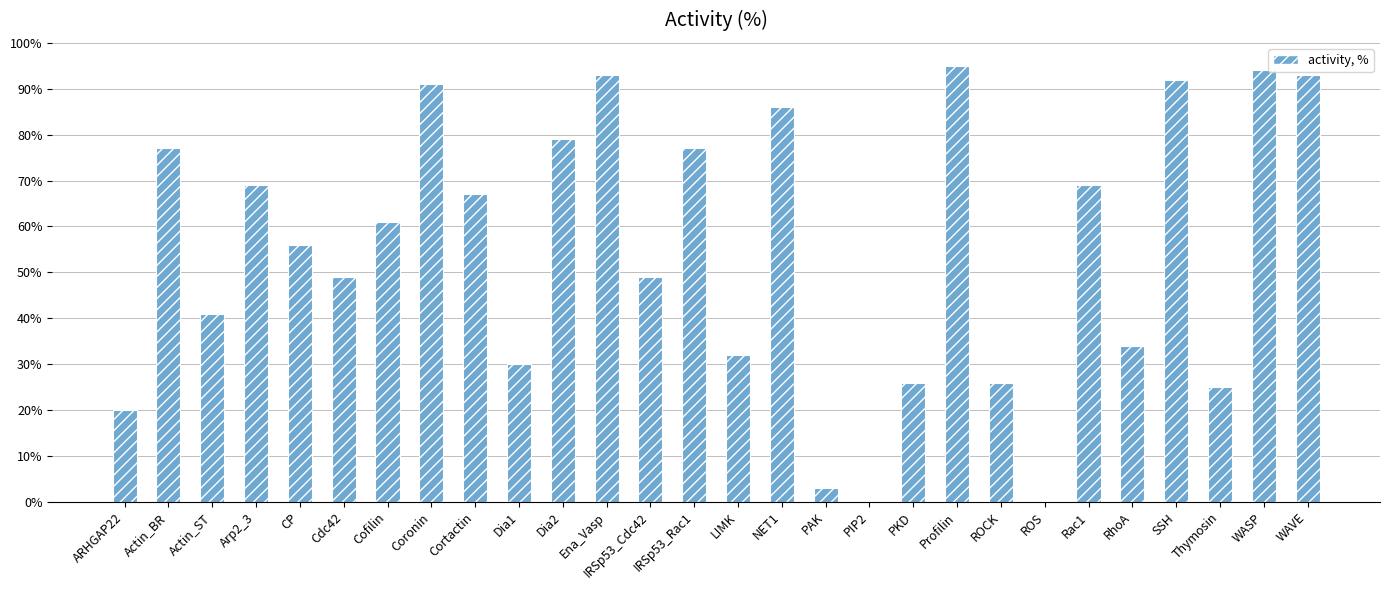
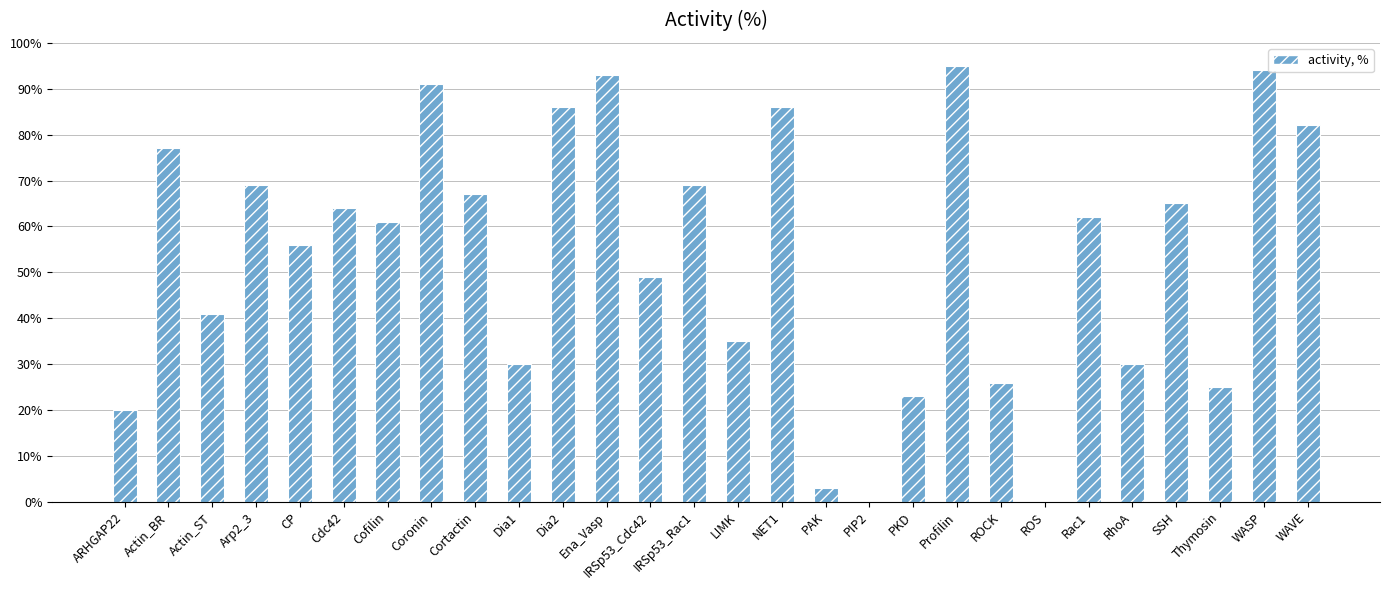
  {
    "ARHGAP22": "20%",
    "Actin_BR": "77%",
    "Actin_ST": "41%",
    "Arp2_3": "69%",
    "CP": "56%",
-   "Cdc42": "49%",
+   "Cdc42": "64%",
    "Cofilin": "61%",
    "Coronin": "91%",
    "Cortactin": "67%",
    "Dia1": "30%",
-   "Dia2": "79%",
+   "Dia2": "86%",
    "Ena_Vasp": "93%",
    "IRSp53_Cdc42": "49%",
-   "IRSp53_Rac1": "77%",
-   "LIMK": "32%",
+   "IRSp53_Rac1": "69%",
+   "LIMK": "35%",
    "NET1": "86%",
    "PAK": "3%",
    "PIP2": "0%",
-   "PKD": "26%",
+   "PKD": "23%",
    "Profilin": "95%",
    "ROCK": "26%",
    "ROS": "0%",
-   "Rac1": "69%",
-   "RhoA": "34%",
-   "SSH": "92%",
+   "Rac1": "62%",
+   "RhoA": "30%",
+   "SSH": "65%",
    "Thymosin": "25%",
    "WASP": "94%",
-   "WAVE": "93%"
+   "WAVE": "82%"
  }
